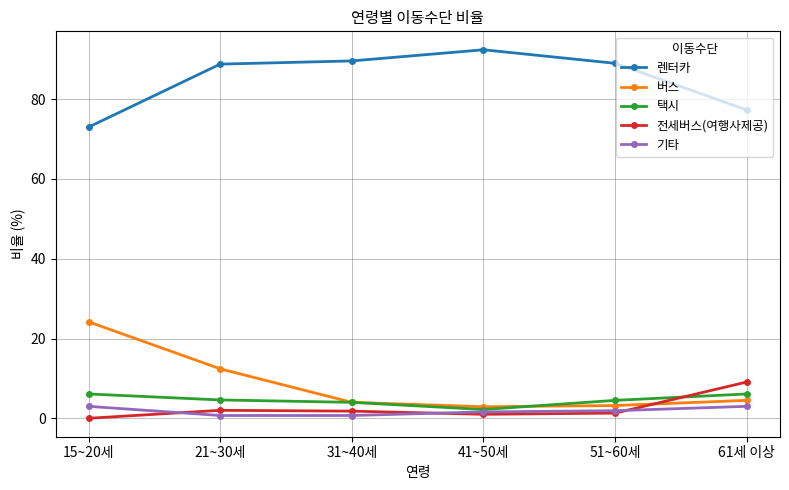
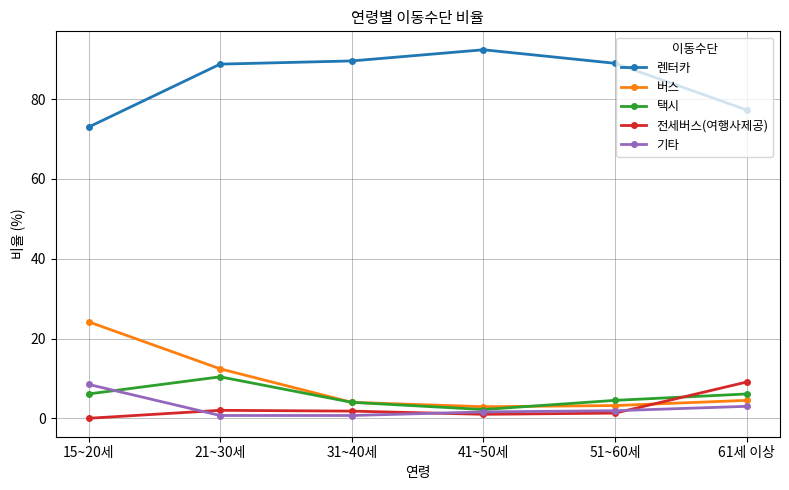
  {
    "렌터카": {
      "15~20세": 73,
      "21~30세": 89,
      "31~40세": 90,
      "41~50세": 92,
      "51~60세": 89
    },
    "버스": {
      "15~20세": 24,
      "21~30세": 12,
      "41~50세": 3,
      "51~60세": 3,
      "61세 이상": 5
    },
    "택시": {
      "15~20세": 6,
-     "21~30세": 5,
+     "21~30세": 10,
      "51~60세": 5,
      "61세 이상": 6
    },
    "전세버스(여행사제공)": {
      "15~20세": 0,
      "21~30세": 2,
      "31~40세": 2,
      "61세 이상": 9
    },
    "기타": {
-     "15~20세": 3,
+     "15~20세": 9,
      "21~30세": 1,
      "31~40세": 1,
      "61세 이상": 3
    }
  }
